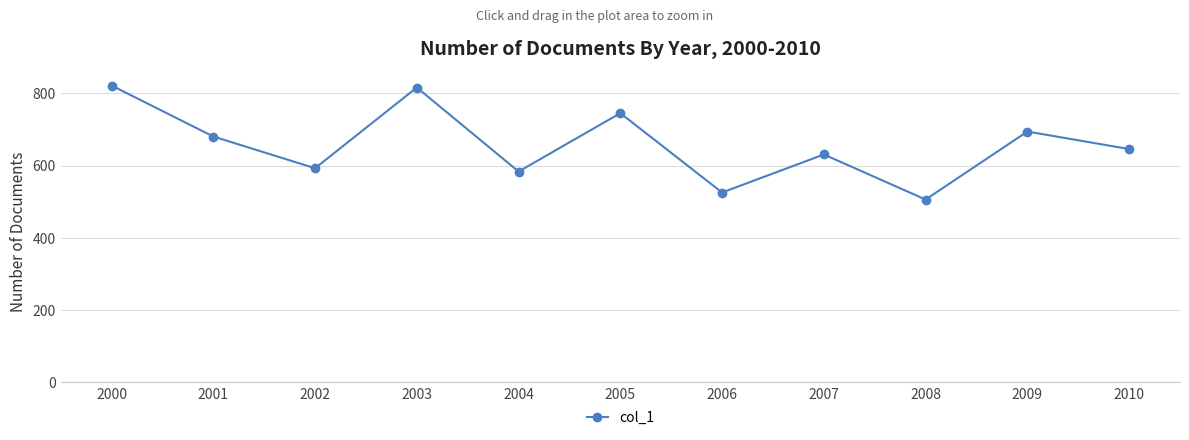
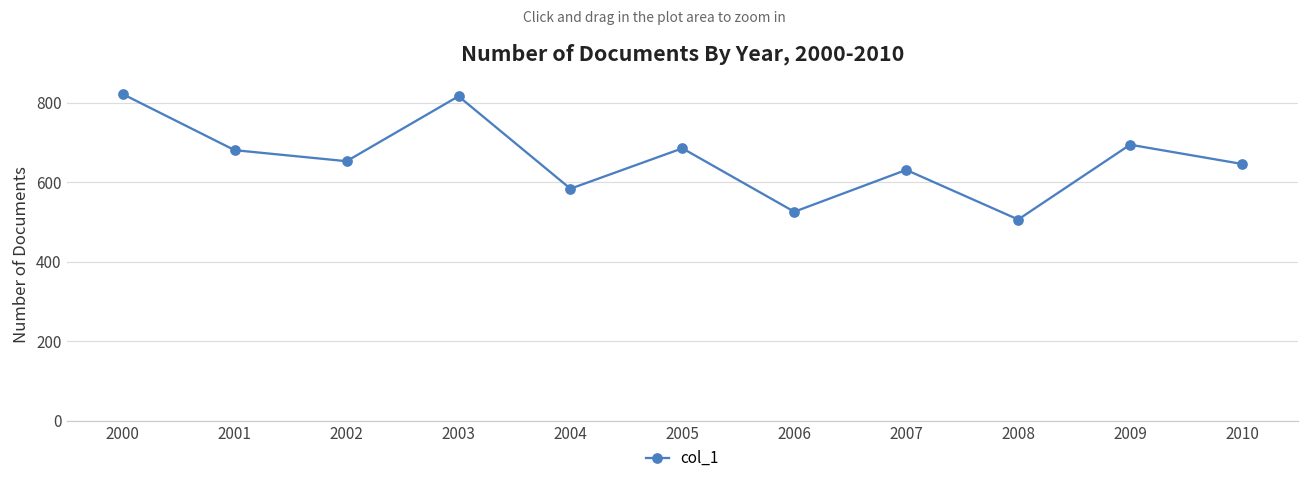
  {
    "2000": 820,
    "2001": 680,
-   "2002": 590,
+   "2002": 650,
    "2003": 820,
    "2004": 580,
-   "2005": 750,
+   "2005": 690,
    "2006": 530,
    "2007": 630,
    "2008": 510,
    "2009": 690,
    "2010": 650
  }
